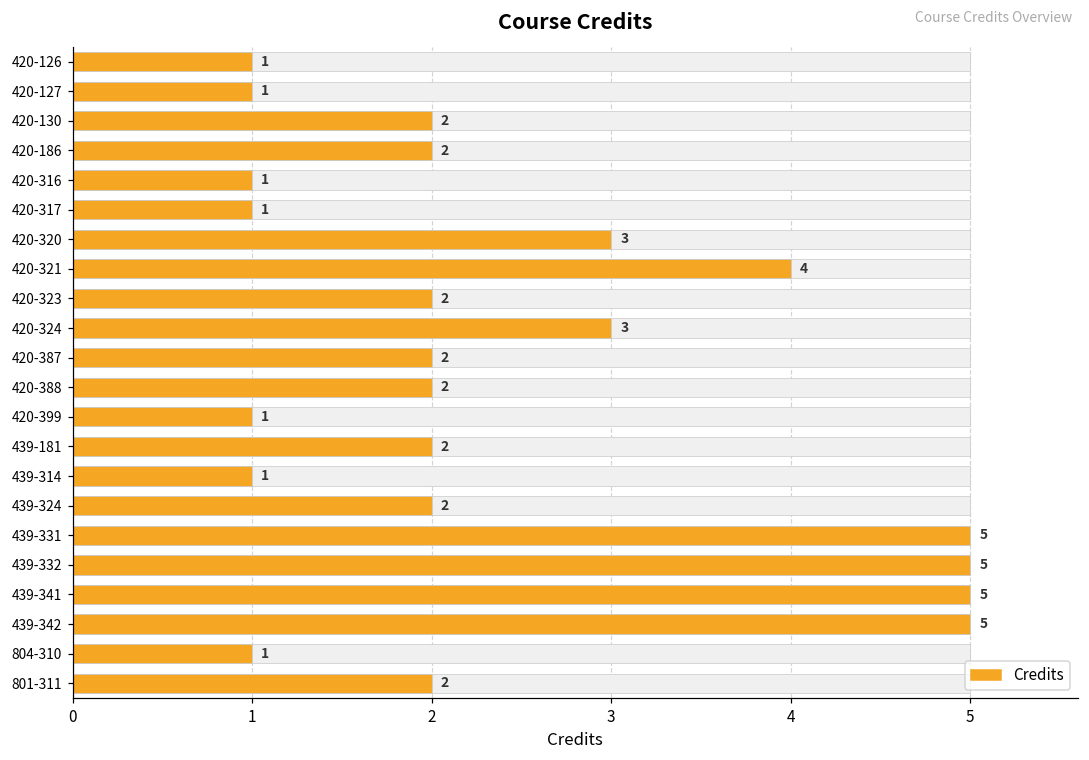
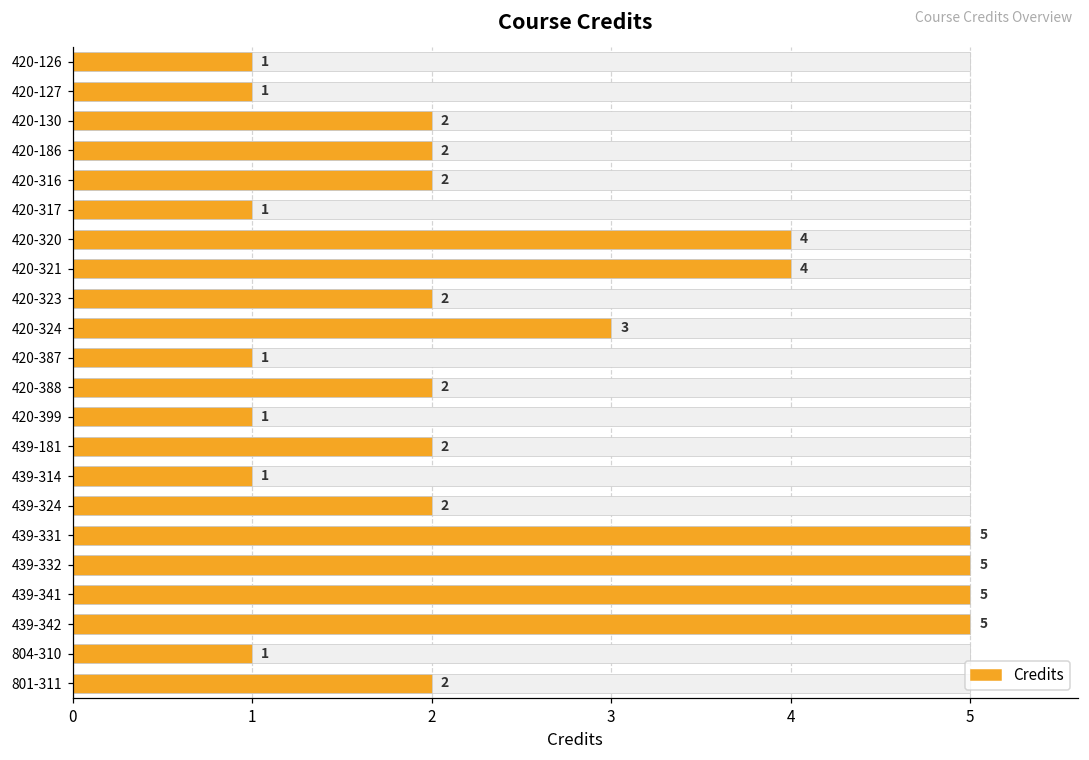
  {
    "Credits": {
-     "420-316": 1,
-     "420-320": 3,
-     "420-387": 2,
+     "420-316": 2,
+     "420-320": 4,
+     "420-387": 1,
      "439-331": 5,
      "439-332": 5,
      "439-341": 5,
      "439-342": 5
    }
  }
